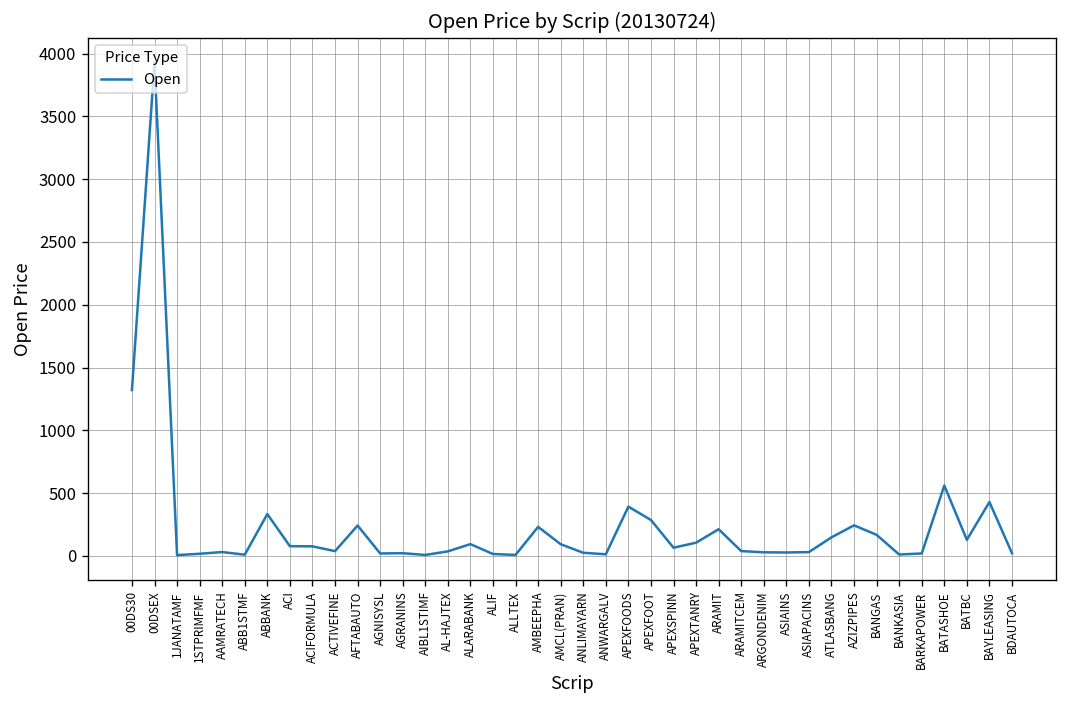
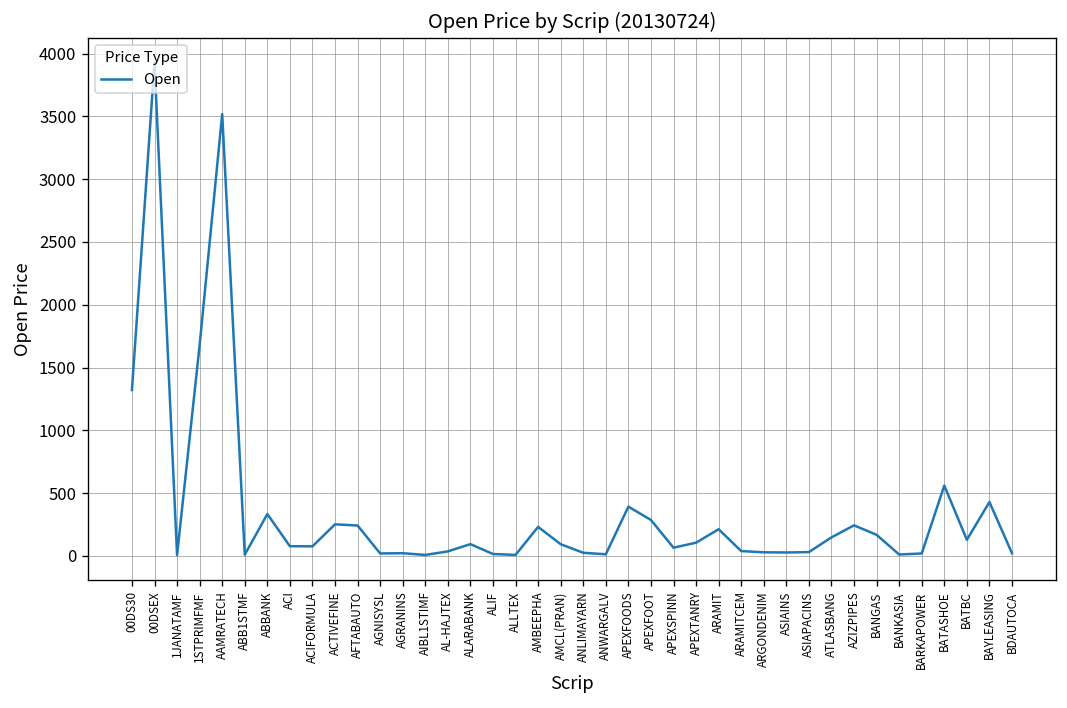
  {
    "00DS30": 1320,
    "1JANATAMF": 10,
-   "1STPRIMFMF": 20,
-   "AAMRATECH": 30,
+   "1STPRIMFMF": 1680,
+   "AAMRATECH": 3520,
    "ABB1STMF": 10,
    "ABBANK": 330,
    "ACI": 80,
    "ACIFORMULA": 80,
-   "ACTIVEFINE": 40,
+   "ACTIVEFINE": 250,
    "AFTABAUTO": 240,
    "AGNISYSL": 20,
    "AGRANINS": 20,
    "AIBL1STIMF": 10,
    "AL-HAJTEX": 40,
    "ALARABANK": 90,
    "ALIF": 10,
    "ALLTEX": 10,
    "AMBEEPHA": 230,
    "AMCL(PRAN)": 90,
    "ANLIMAYARN": 20,
    "ANWARGALV": 10,
    "APEXFOODS": 390,
    "APEXFOOT": 290,
    "APEXSPINN": 60,
    "APEXTANRY": 110,
    "ARAMIT": 210,
    "ARAMITCEM": 40,
    "ARGONDENIM": 30,
    "ASIAINS": 30,
    "ASIAPACINS": 30,
    "ATLASBANG": 150,
    "AZIZPIPES": 240,
    "BANGAS": 170,
    "BANKASIA": 10,
    "BARKAPOWER": 20,
    "BATASHOE": 560,
    "BATBC": 130,
    "BAYLEASING": 430,
    "BDAUTOCA": 20
  }
